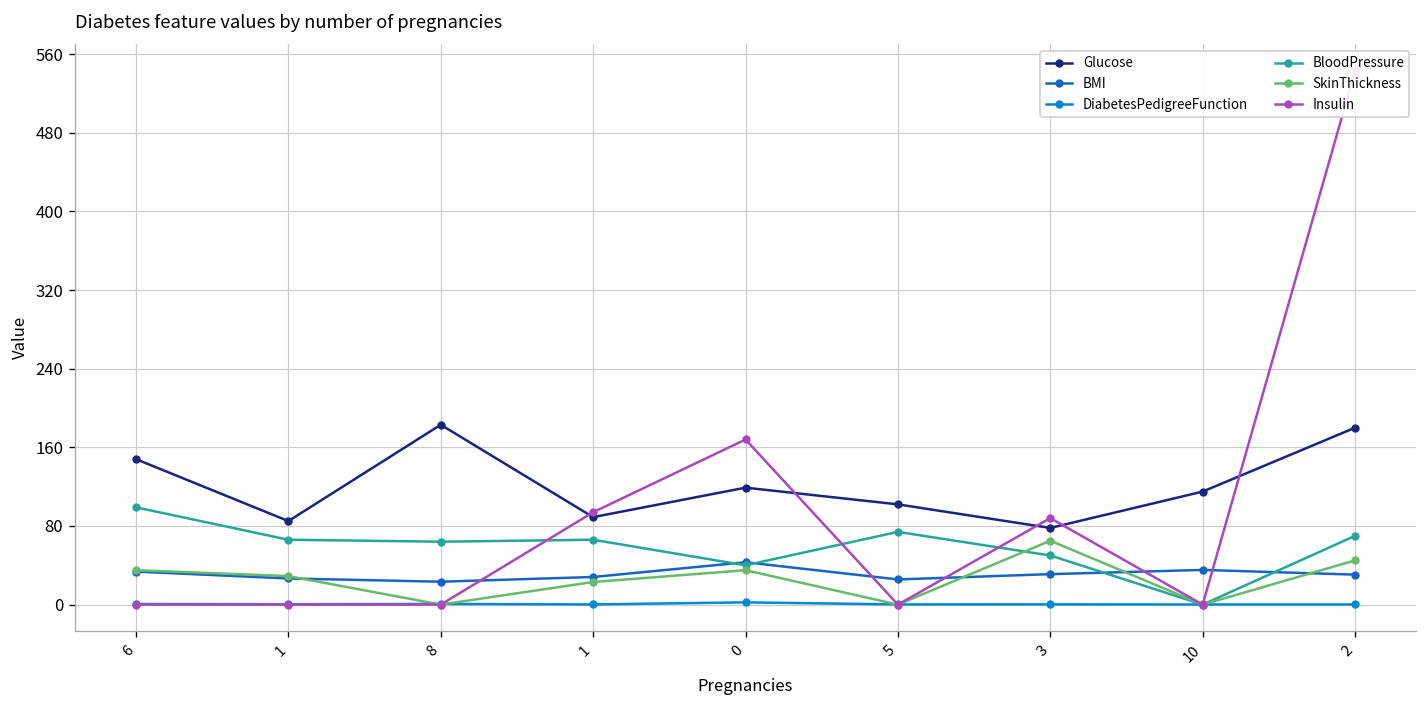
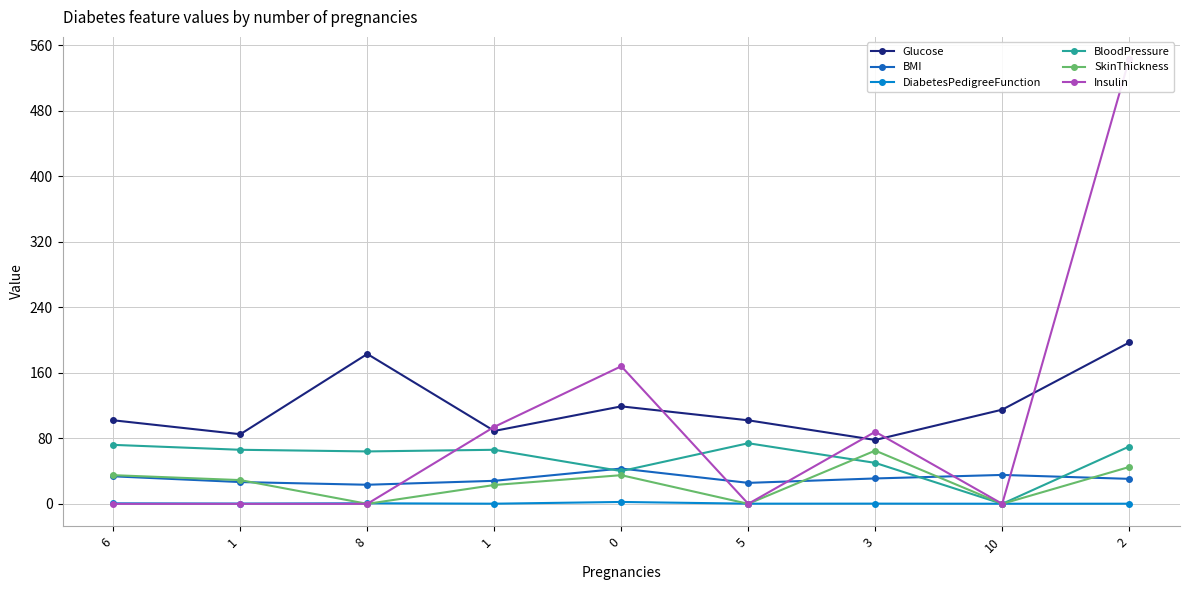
  {
    "Glucose": {
-     "6": 150,
+     "6": 100,
      "8": 180,
      "0": 120,
      "5": 100,
      "3": 80,
      "10": 120,
-     "2": 180
+     "2": 200
    },
    "BloodPressure": {
-     "6": 100,
+     "6": 70,
      "8": 60,
      "0": 40,
      "5": 70,
      "3": 50,
      "2": 70
    },
    "SkinThickness": {
      "0": 40,
      "3": 70,
      "2": 50
    },
    "Insulin": {
      "0": 170,
      "3": 90
    }
  }
